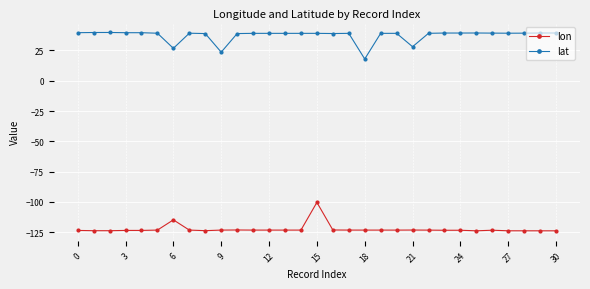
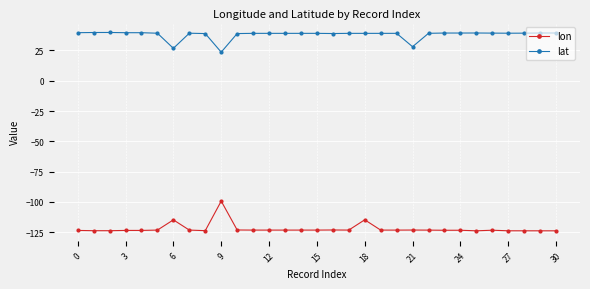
  {
    "lon": {
      "0": -123,
      "3": -123,
      "6": -115,
-     "9": -123,
+     "9": -99,
      "12": -123,
-     "15": -100,
-     "18": -123,
+     "15": -123,
+     "18": -115,
      "21": -123,
      "24": -123,
      "27": -124,
      "30": -124
    },
    "lat": {
      "0": 40,
      "3": 40,
      "6": 27,
      "9": 24,
      "12": 39,
      "15": 39,
-     "18": 18,
+     "18": 39,
      "21": 28,
      "24": 39,
      "27": 39
    }
  }
